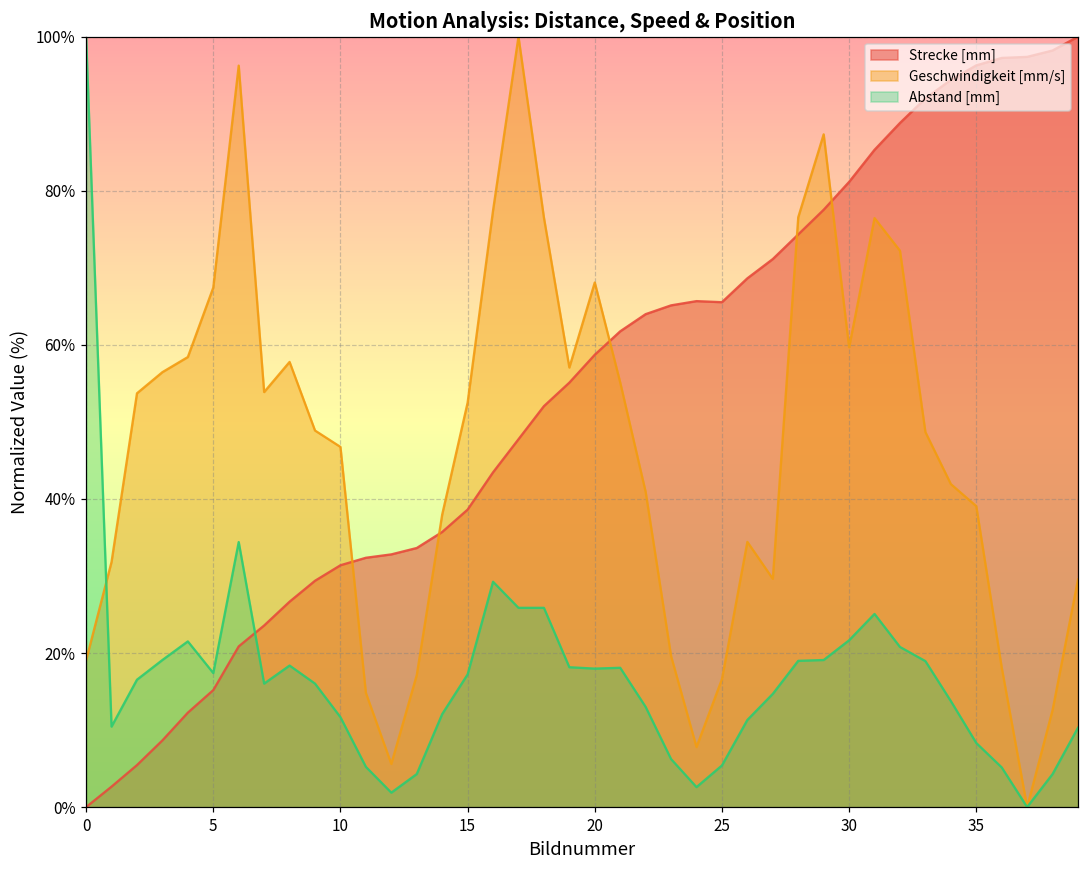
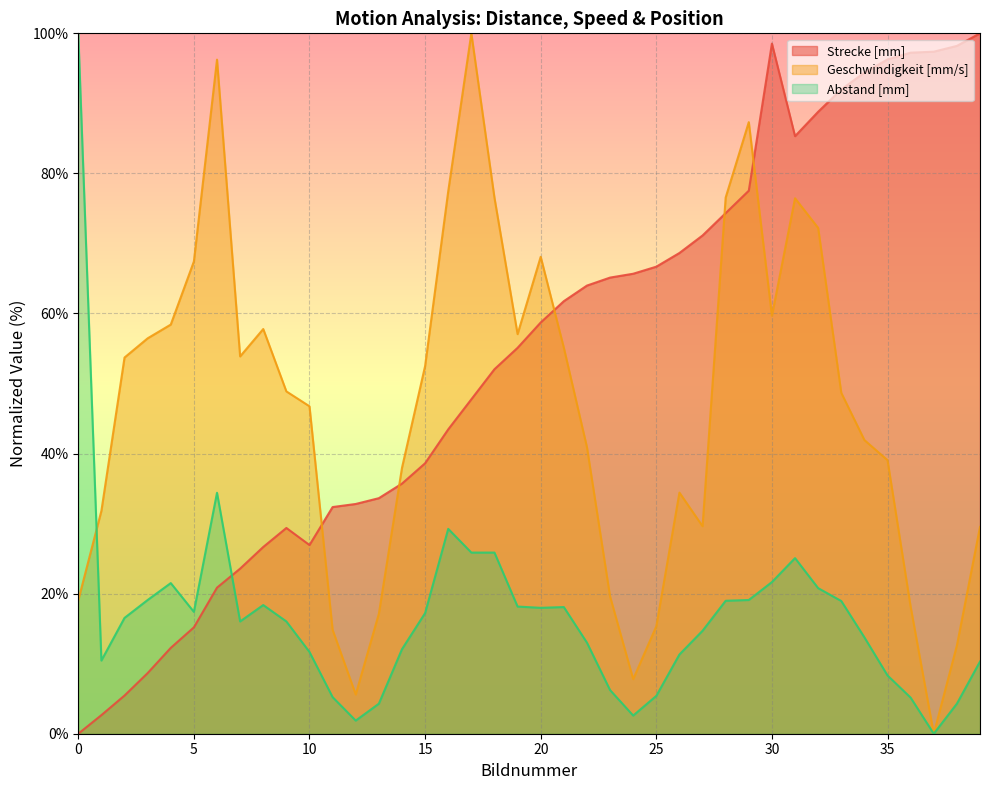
  {
    "Strecke [mm]": {
      "0": "0%",
      "5": "15%",
-     "10": "31%",
+     "10": "27%",
      "15": "39%",
      "20": "59%",
-     "25": "66%",
-     "30": "81%"
+     "25": "67%",
+     "30": "99%"
    },
    "Geschwindigkeit [mm/s]": {
      "0": "19%",
      "5": "67%",
      "10": "47%",
      "15": "52%",
      "20": "68%",
-     "25": "17%",
+     "25": "15%",
      "30": "60%",
      "35": "39%"
    },
    "Abstand [mm]": {
      "0": "100%",
      "5": "17%",
      "10": "12%",
      "15": "17%",
      "20": "18%",
      "25": "5%",
      "30": "22%",
      "35": "8%"
    }
  }
